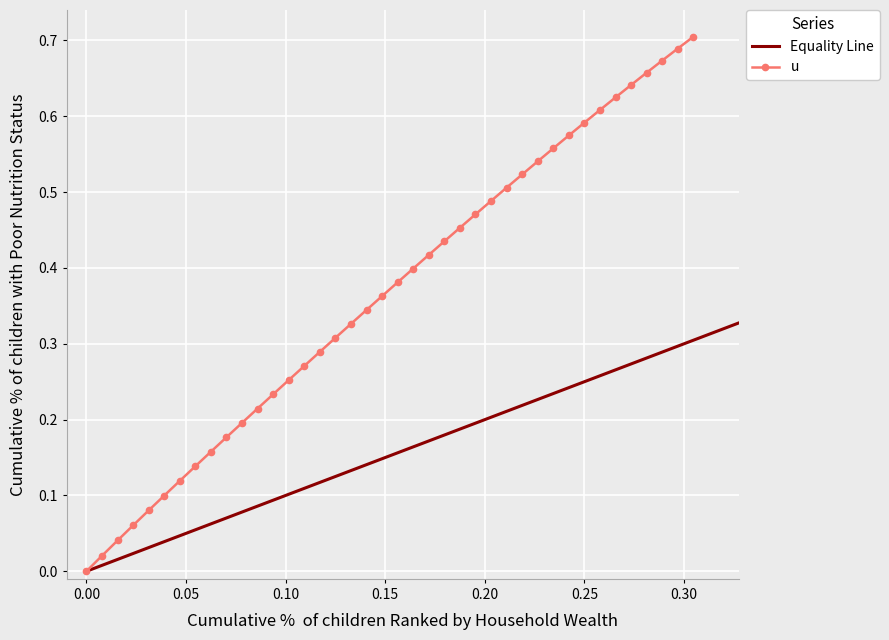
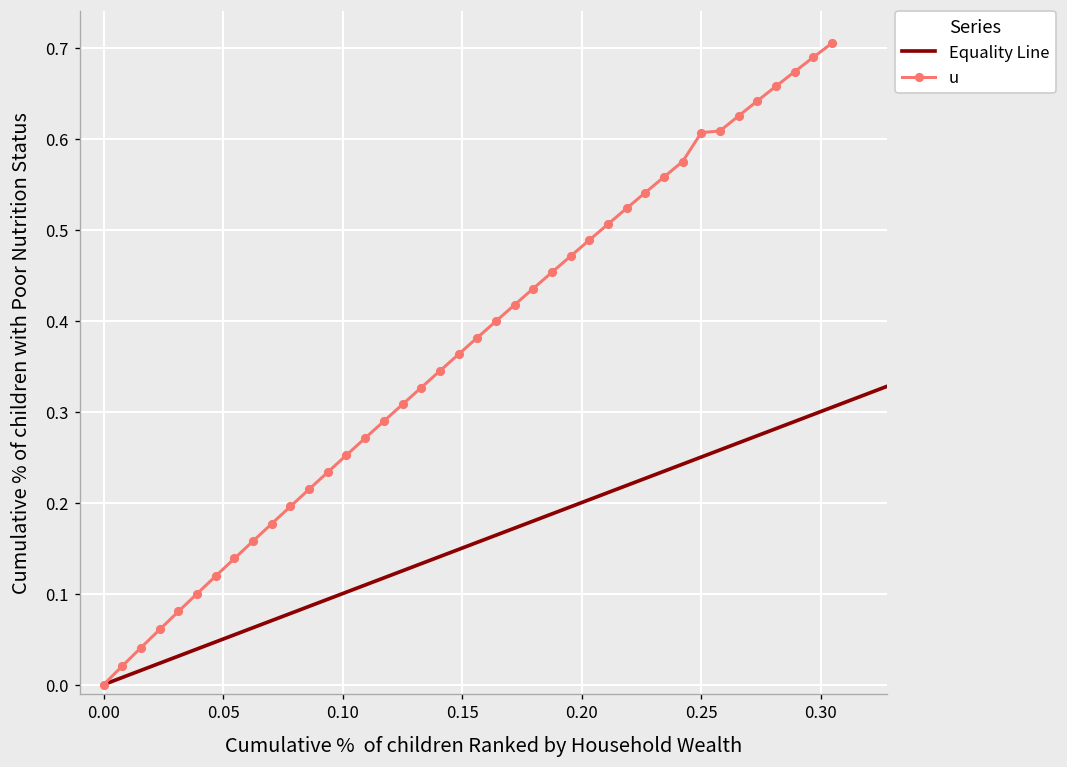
  {
    "u": {
-     "0.25": 0.59
+     "0.25": 0.61
    }
  }
